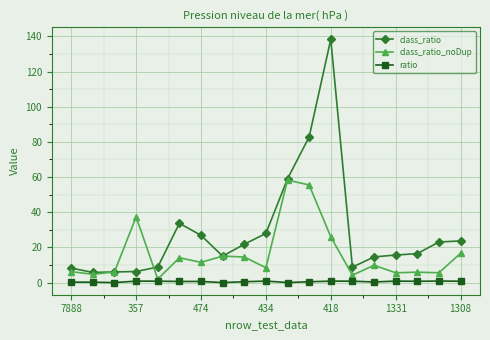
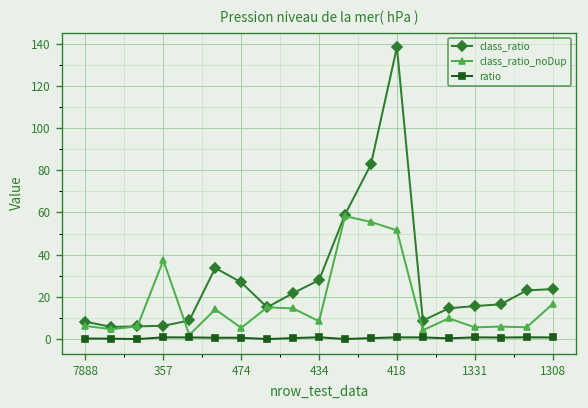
  {
    "class_ratio_noDup": {
      "7888": 6,
      "357": 37,
-     "474": 12,
+     "474": 5,
      "434": 8,
-     "418": 26,
+     "418": 52,
      "1331": 6,
      "1308": 17
    }
  }
